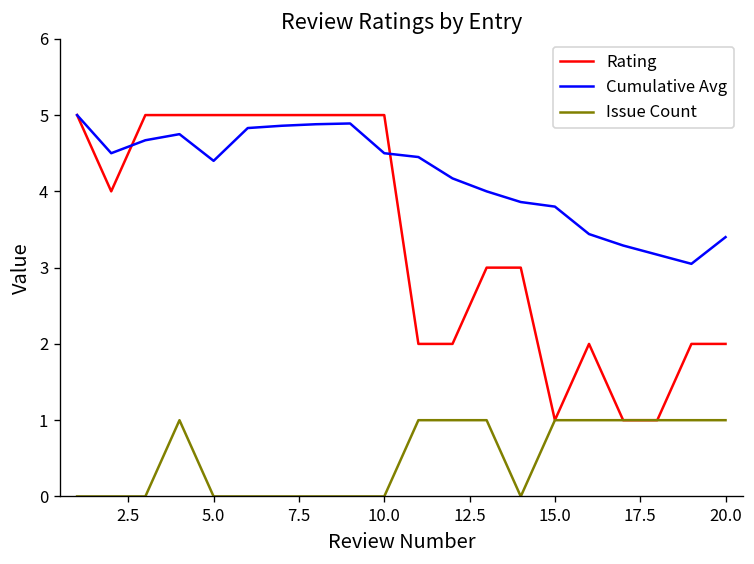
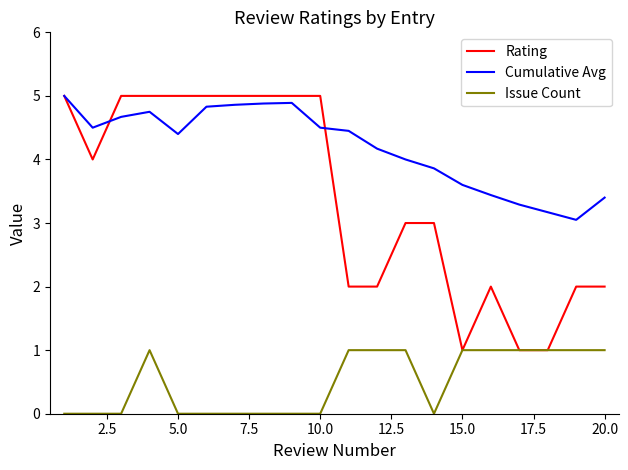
  {
    "Rating": {
      "5.0": 5.0,
      "10.0": 5.0,
      "20.0": 2.0
    },
    "Cumulative Avg": {
      "5.0": 4.4,
      "10.0": 4.5,
-     "15.0": 3.8,
+     "15.0": 3.6,
      "20.0": 3.4
    },
    "Issue Count": {
      "5.0": 0.0,
      "10.0": 0.0,
      "20.0": 1.0
    }
  }
